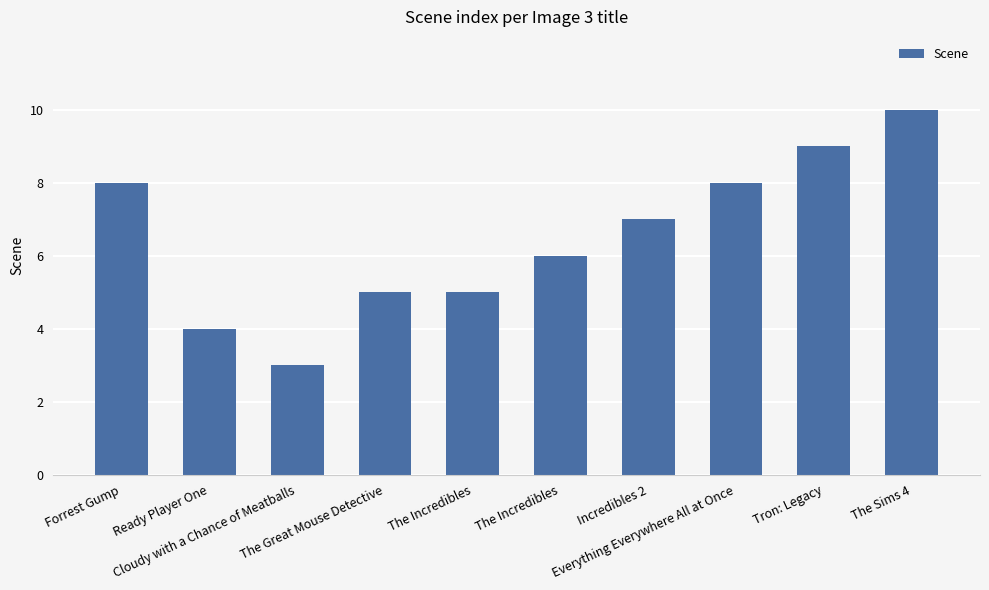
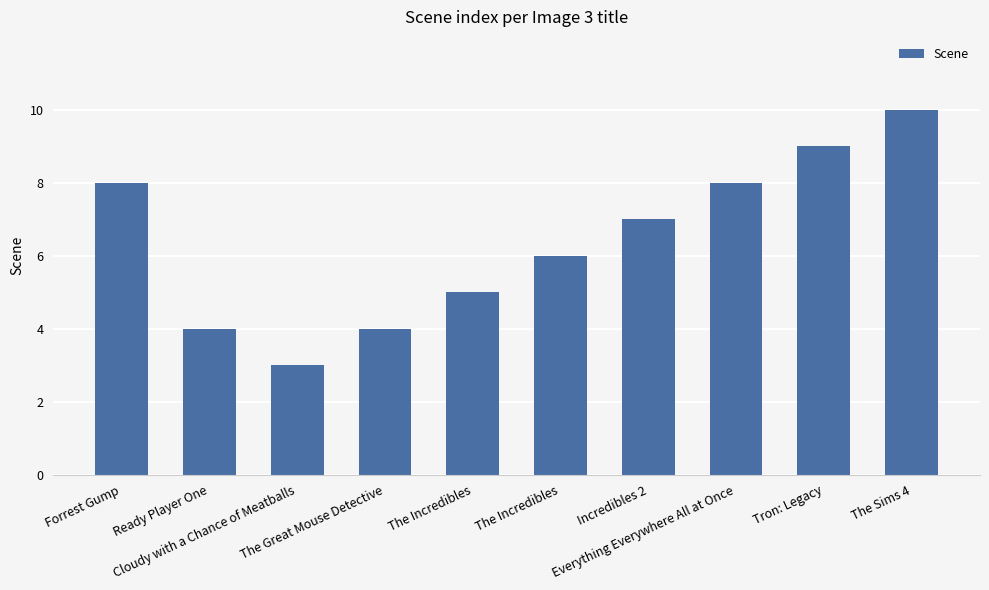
  {
    "Forrest Gump": 8,
    "Ready Player One": 4,
    "Cloudy with a Chance of Meatballs": 3,
-   "The Great Mouse Detective": 5,
+   "The Great Mouse Detective": 4,
    "Incredibles 2": 7,
    "Everything Everywhere All at Once": 8,
    "Tron: Legacy": 9,
    "The Sims 4": 10
  }
